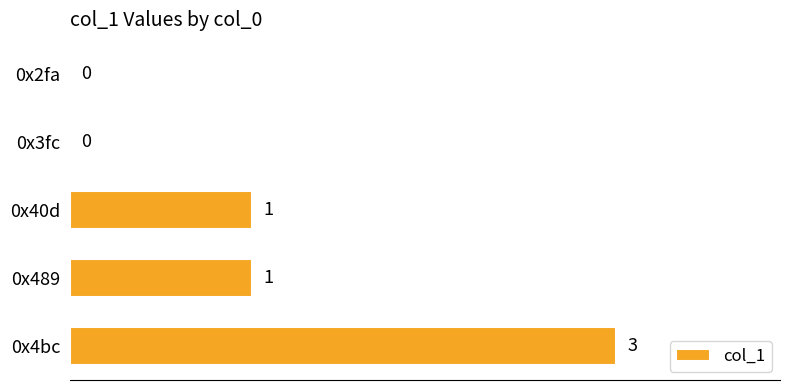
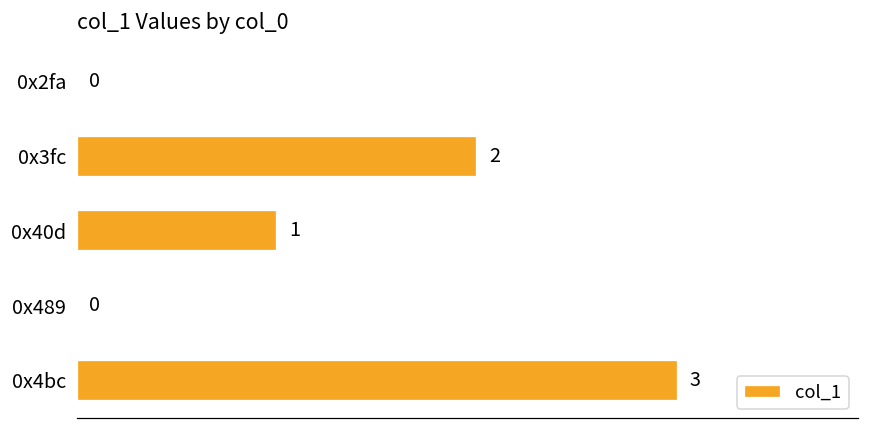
  {
    "0x2fa": 0,
-   "0x3fc": 0,
+   "0x3fc": 2,
    "0x40d": 1,
-   "0x489": 1,
+   "0x489": 0,
    "0x4bc": 3
  }
